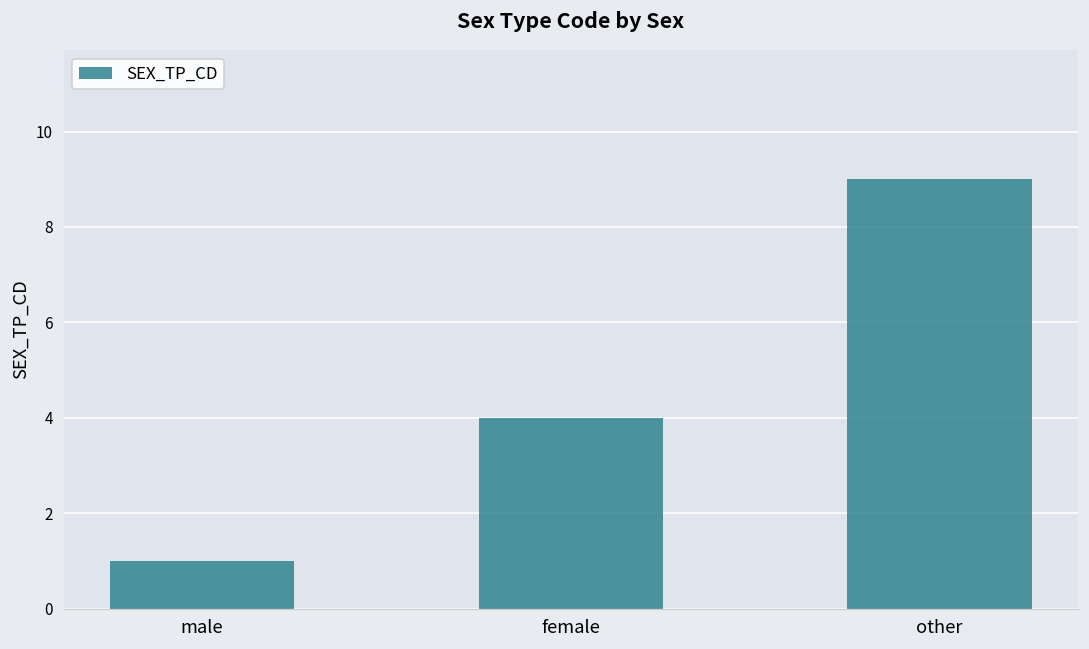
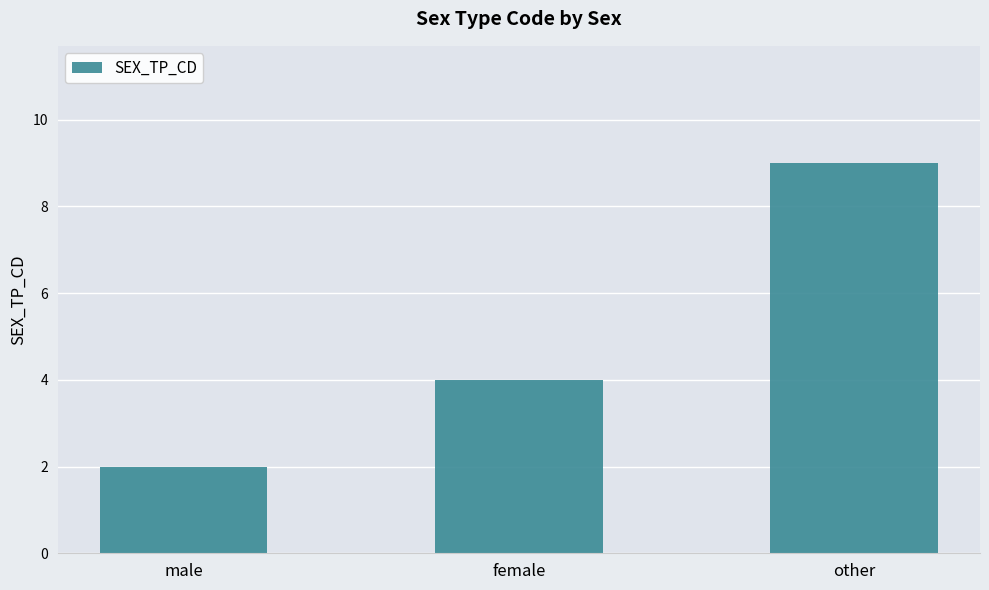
  {
-   "male": 1,
+   "male": 2,
    "female": 4,
    "other": 9
  }
